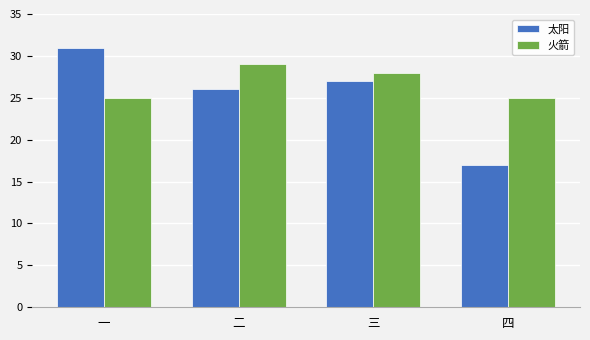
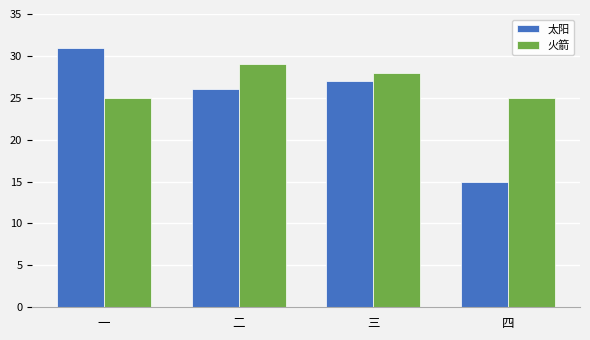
  {
    "太阳": {
      "一": 31,
      "二": 26,
      "三": 27,
-     "四": 17
+     "四": 15
    },
    "火箭": {
      "一": 25,
      "二": 29,
      "三": 28,
      "四": 25
    }
  }
